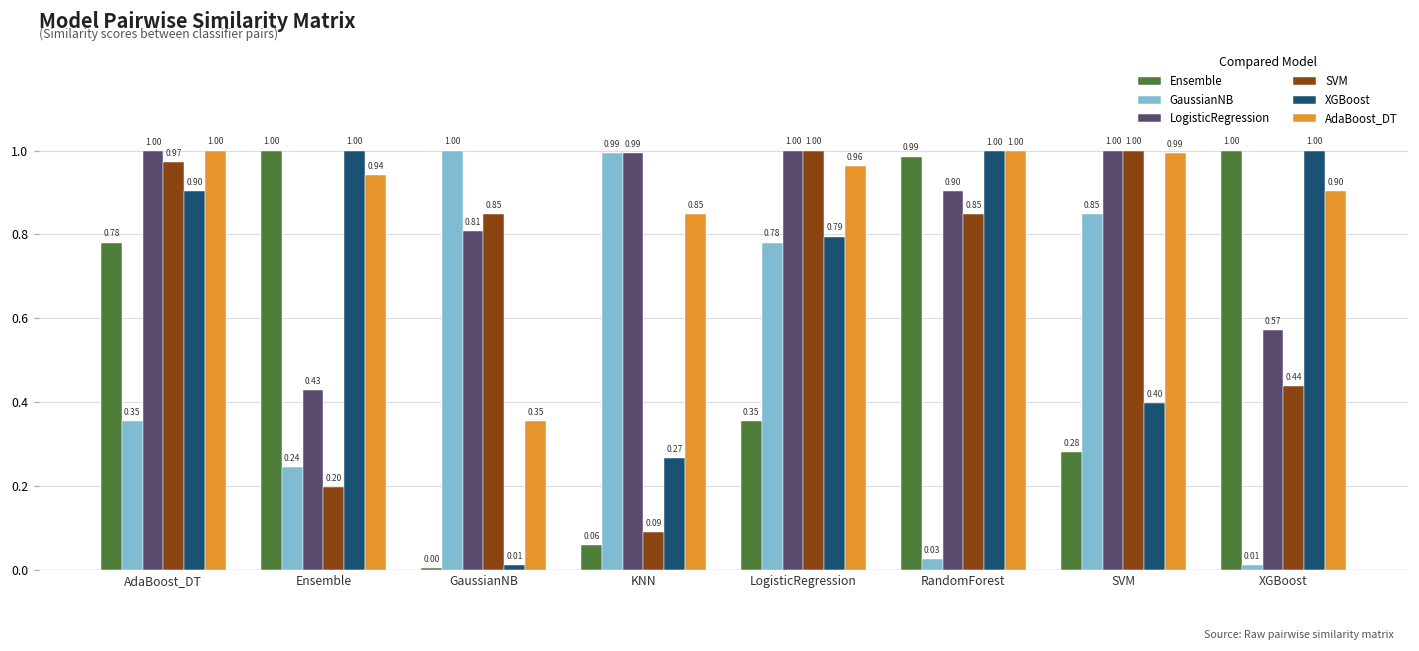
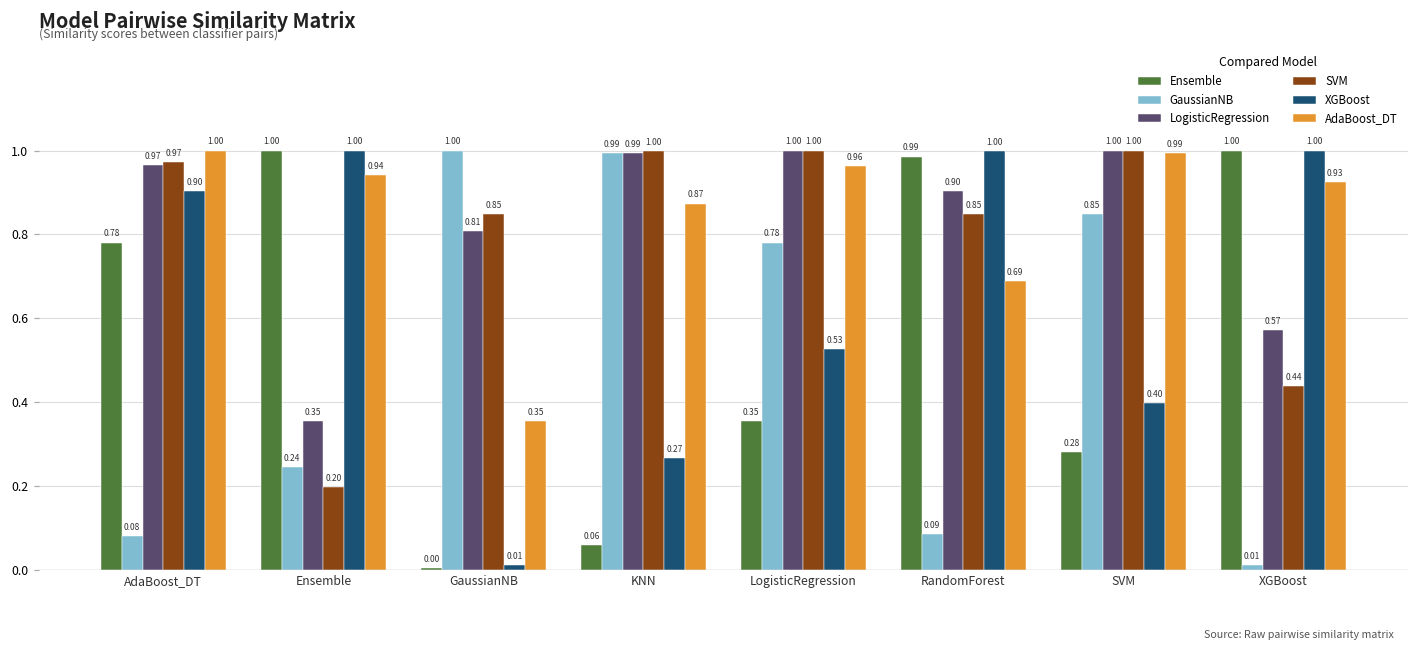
  {
    "Ensemble": {
      "AdaBoost_DT": 0.78,
      "Ensemble": 1.00,
      "GaussianNB": 0.00,
      "KNN": 0.06,
      "LogisticRegression": 0.35,
      "RandomForest": 0.99,
      "SVM": 0.28,
      "XGBoost": 1.00
    },
    "GaussianNB": {
-     "AdaBoost_DT": 0.35,
+     "AdaBoost_DT": 0.08,
      "Ensemble": 0.24,
      "GaussianNB": 1.00,
      "KNN": 0.99,
      "LogisticRegression": 0.78,
-     "RandomForest": 0.03,
+     "RandomForest": 0.09,
      "SVM": 0.85,
      "XGBoost": 0.01
    },
    "LogisticRegression": {
-     "AdaBoost_DT": 1.00,
-     "Ensemble": 0.43,
+     "AdaBoost_DT": 0.97,
+     "Ensemble": 0.35,
      "GaussianNB": 0.81,
      "KNN": 0.99,
      "LogisticRegression": 1.00,
      "RandomForest": 0.90,
      "SVM": 1.00,
      "XGBoost": 0.57
    },
    "SVM": {
      "AdaBoost_DT": 0.97,
      "Ensemble": 0.20,
      "GaussianNB": 0.85,
-     "KNN": 0.09,
+     "KNN": 1.00,
      "LogisticRegression": 1.00,
      "RandomForest": 0.85,
      "SVM": 1.00,
      "XGBoost": 0.44
    },
    "XGBoost": {
      "AdaBoost_DT": 0.90,
      "Ensemble": 1.00,
      "GaussianNB": 0.01,
      "KNN": 0.27,
-     "LogisticRegression": 0.79,
+     "LogisticRegression": 0.53,
      "RandomForest": 1.00,
      "SVM": 0.40,
      "XGBoost": 1.00
    },
    "AdaBoost_DT": {
      "AdaBoost_DT": 1.00,
      "Ensemble": 0.94,
      "GaussianNB": 0.35,
-     "KNN": 0.85,
+     "KNN": 0.87,
      "LogisticRegression": 0.96,
-     "RandomForest": 1.00,
+     "RandomForest": 0.69,
      "SVM": 0.99,
-     "XGBoost": 0.90
+     "XGBoost": 0.93
    }
  }
